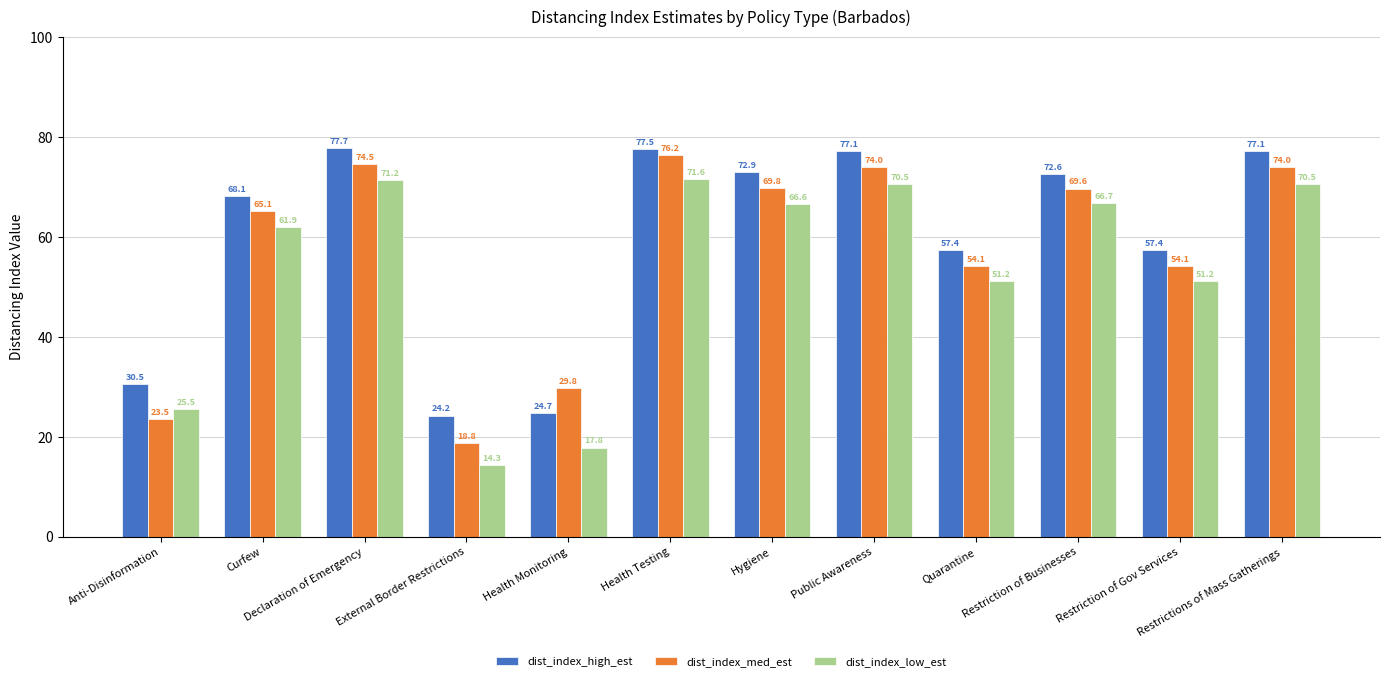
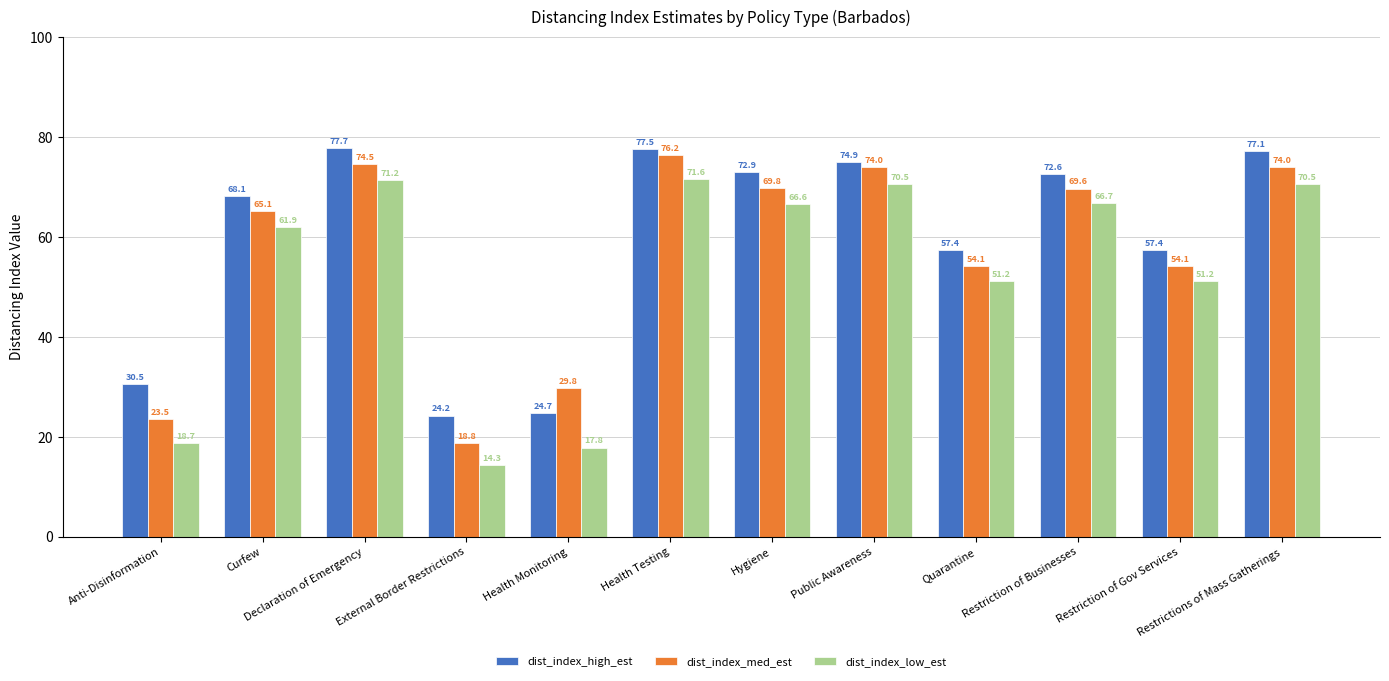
  {
    "dist_index_high_est": {
      "Anti-Disinformation": 30.5,
      "Curfew": 68.1,
      "Declaration of Emergency": 77.7,
      "External Border Restrictions": 24.2,
      "Health Monitoring": 24.7,
      "Health Testing": 77.5,
      "Hygiene": 72.9,
-     "Public Awareness": 77.1,
+     "Public Awareness": 74.9,
      "Quarantine": 57.4,
      "Restriction of Businesses": 72.6,
      "Restriction of Gov Services": 57.4,
      "Restrictions of Mass Gatherings": 77.1
    },
    "dist_index_med_est": {
      "Anti-Disinformation": 23.5,
      "Curfew": 65.1,
      "Declaration of Emergency": 74.5,
      "External Border Restrictions": 18.8,
      "Health Monitoring": 29.8,
      "Health Testing": 76.2,
      "Hygiene": 69.8,
      "Public Awareness": 74.0,
      "Quarantine": 54.1,
      "Restriction of Businesses": 69.6,
      "Restriction of Gov Services": 54.1,
      "Restrictions of Mass Gatherings": 74.0
    },
    "dist_index_low_est": {
-     "Anti-Disinformation": 25.5,
+     "Anti-Disinformation": 18.7,
      "Curfew": 61.9,
      "Declaration of Emergency": 71.2,
      "External Border Restrictions": 14.3,
      "Health Monitoring": 17.8,
      "Health Testing": 71.6,
      "Hygiene": 66.6,
      "Public Awareness": 70.5,
      "Quarantine": 51.2,
      "Restriction of Businesses": 66.7,
      "Restriction of Gov Services": 51.2,
      "Restrictions of Mass Gatherings": 70.5
    }
  }
